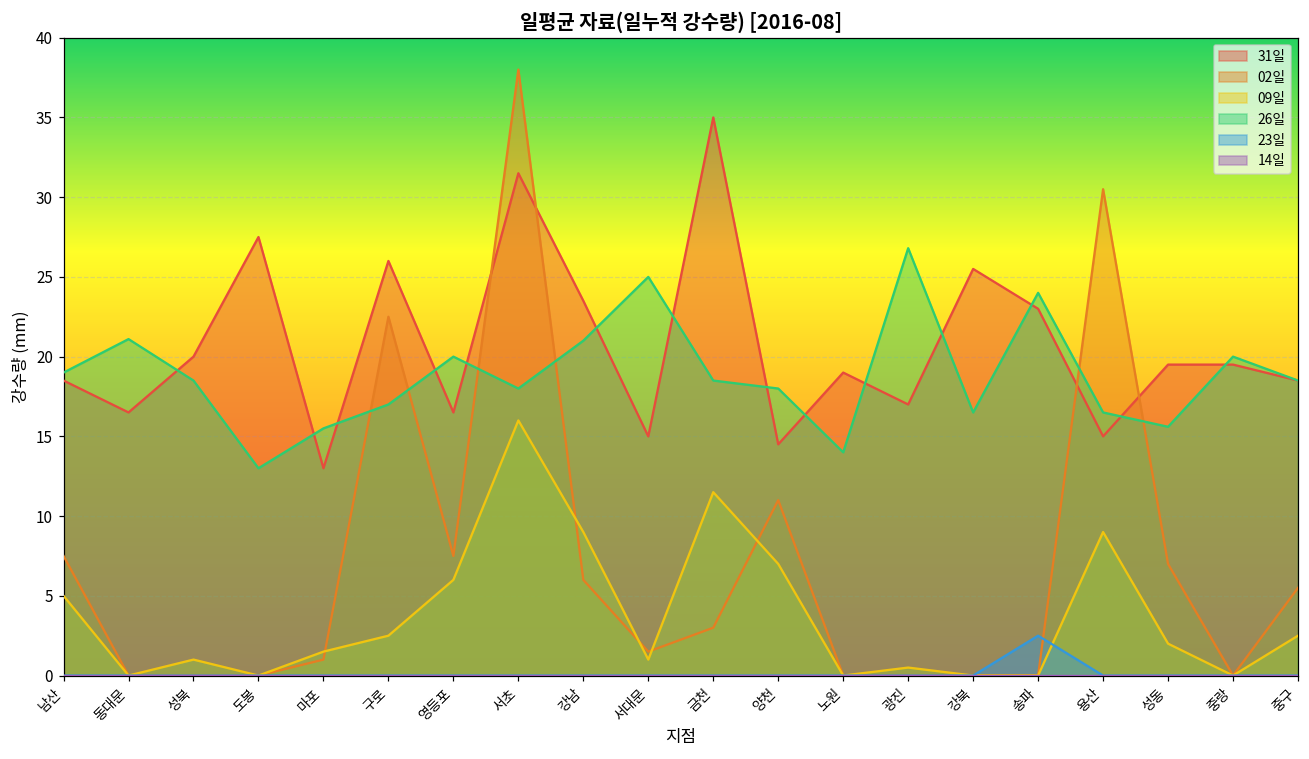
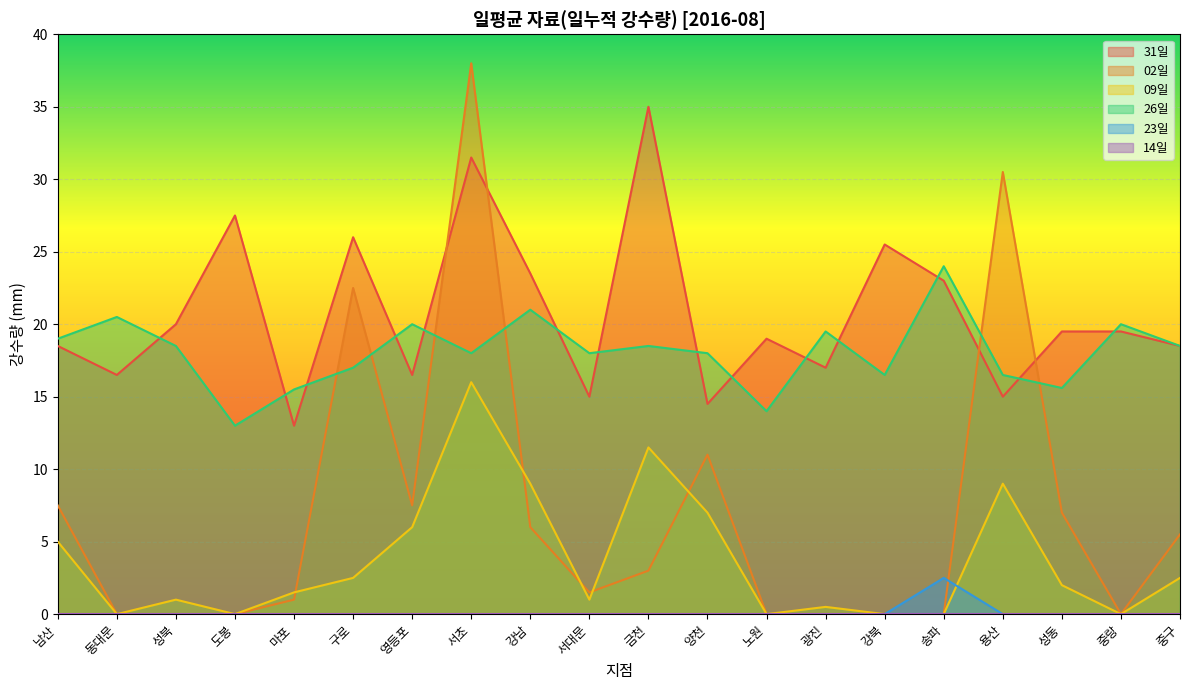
  {
    "26일": {
      "남산": 19.0,
-     "동대문": 21.1,
+     "동대문": 20.5,
      "성북": 18.5,
      "도봉": 13.0,
      "마포": 15.5,
      "구로": 17.0,
      "영등포": 20.0,
      "서초": 18.0,
      "강남": 21.0,
-     "서대문": 25,
+     "서대문": 18,
      "금천": 18.5,
      "양천": 18.0,
      "노원": 14.0,
-     "광진": 26.8,
+     "광진": 19.5,
      "강북": 16.5,
      "송파": 24.0,
      "용산": 16.5,
      "성동": 15.6,
      "중랑": 20.0
    },
    "23일": {
      "송파": 2.5
    }
  }
